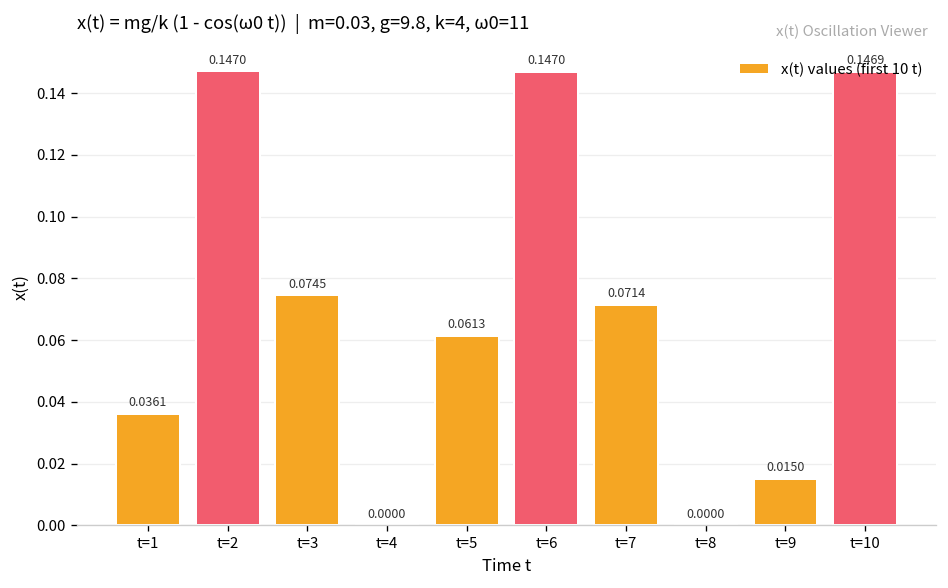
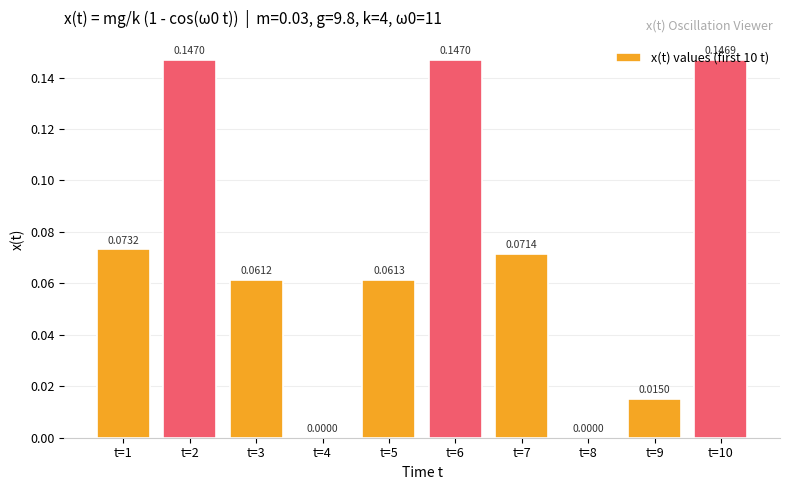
  {
-   "t=1": 0.0361,
+   "t=1": 0.0732,
    "t=2": 0.1470,
-   "t=3": 0.0745,
+   "t=3": 0.0612,
    "t=4": 0.0000,
    "t=5": 0.0613,
    "t=6": 0.1470,
    "t=7": 0.0714,
    "t=8": 0.0000,
    "t=9": 0.0150,
    "t=10": 0.1469
  }
